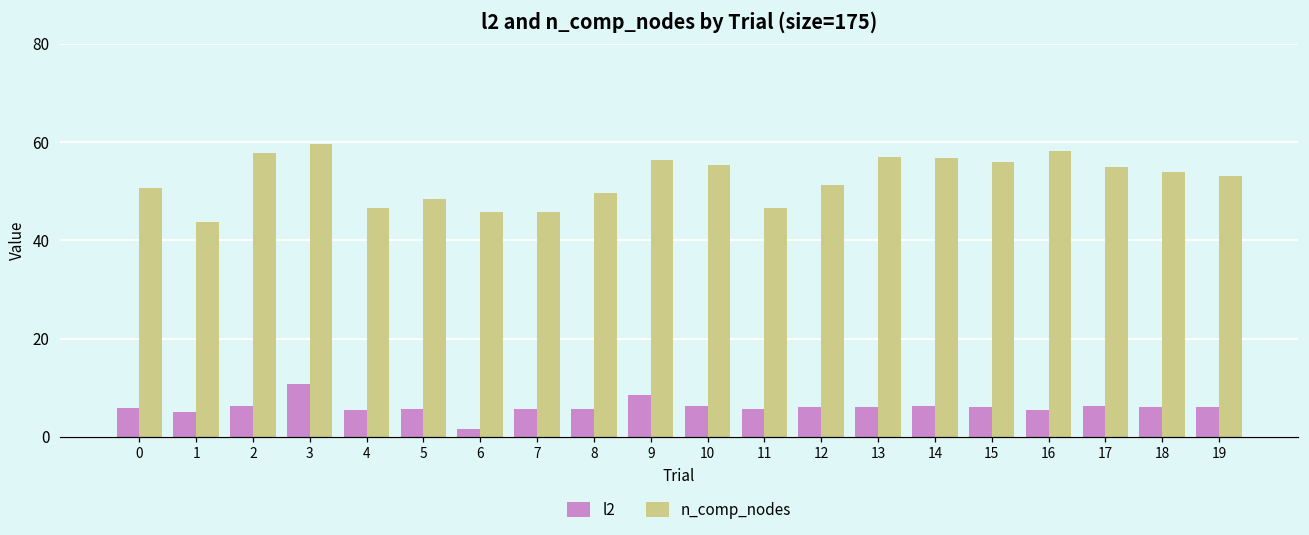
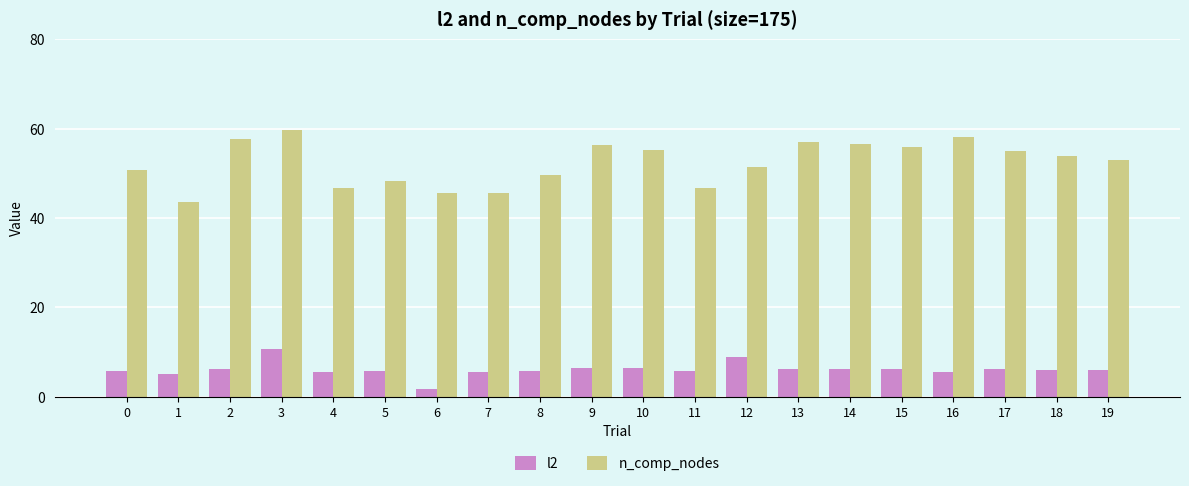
  {
    "l2": {
      "0": 6,
      "1": 5,
      "2": 6,
      "3": 11,
      "4": 5,
      "5": 6,
      "6": 2,
      "7": 6,
      "8": 6,
-     "9": 8,
+     "9": 6,
      "10": 6,
      "11": 6,
-     "12": 6,
+     "12": 9,
      "13": 6,
      "14": 6,
      "15": 6,
      "16": 6,
      "17": 6,
      "18": 6,
      "19": 6
    },
    "n_comp_nodes": {
      "0": 51,
      "1": 44,
      "2": 58,
      "3": 60,
      "4": 47,
      "5": 48,
      "6": 46,
      "7": 46,
      "8": 50,
      "9": 56,
      "10": 55,
      "11": 47,
      "12": 51,
      "13": 57,
      "14": 57,
      "15": 56,
      "16": 58,
      "17": 55,
      "18": 54,
      "19": 53
    }
  }
